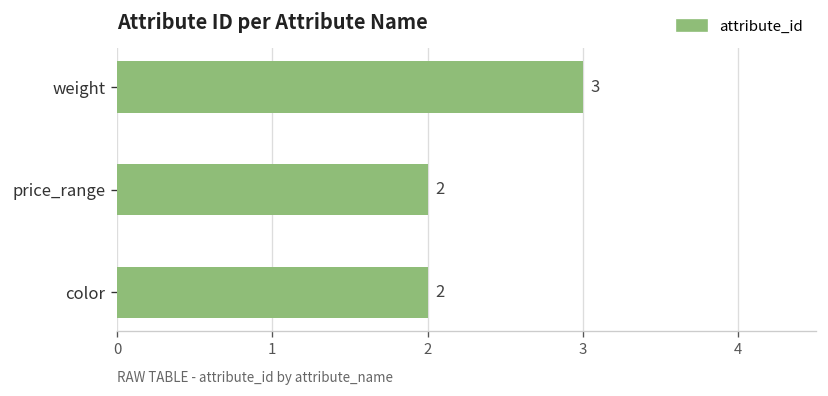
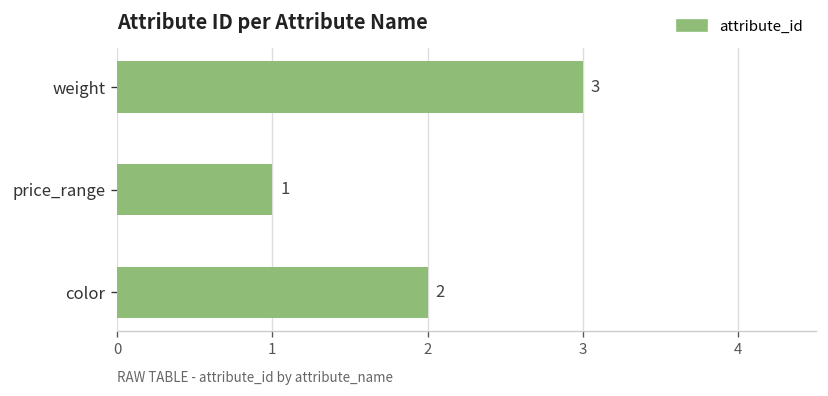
  {
    "weight": 3,
-   "price_range": 2,
+   "price_range": 1,
    "color": 2
  }
